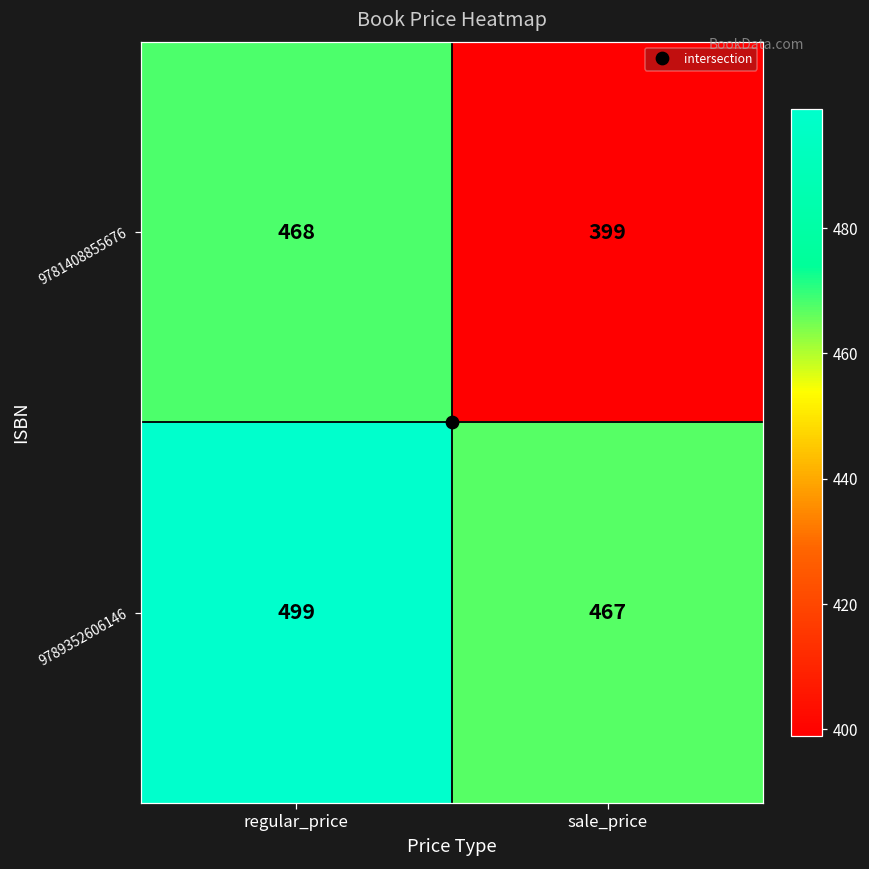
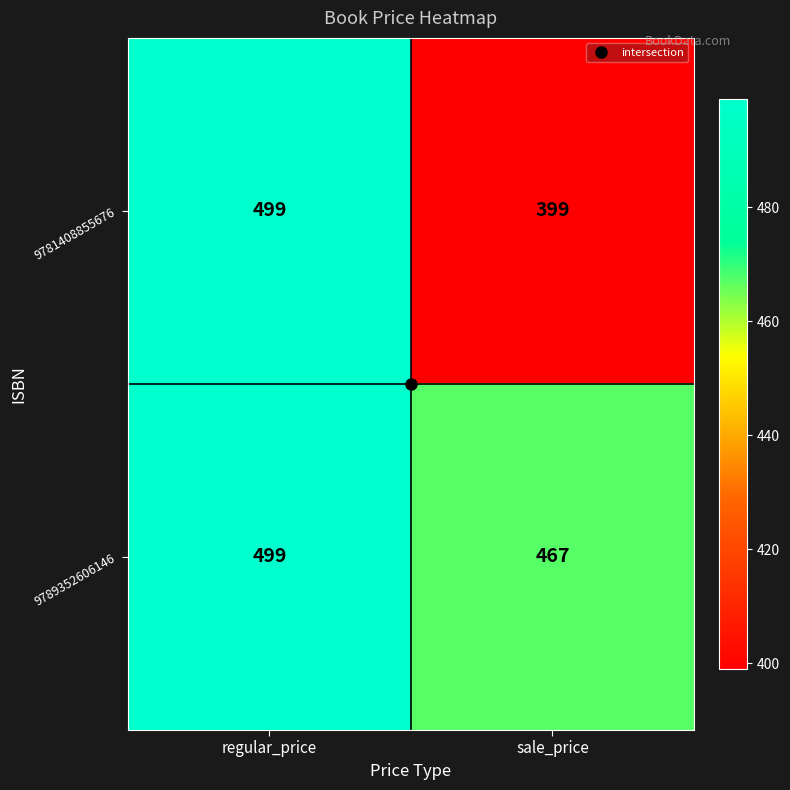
  {
    "9781408855676": {
-     "regular_price": 468,
+     "regular_price": 499,
      "sale_price": 399
    },
    "9789352606146": {
      "regular_price": 499,
      "sale_price": 467
    }
  }
